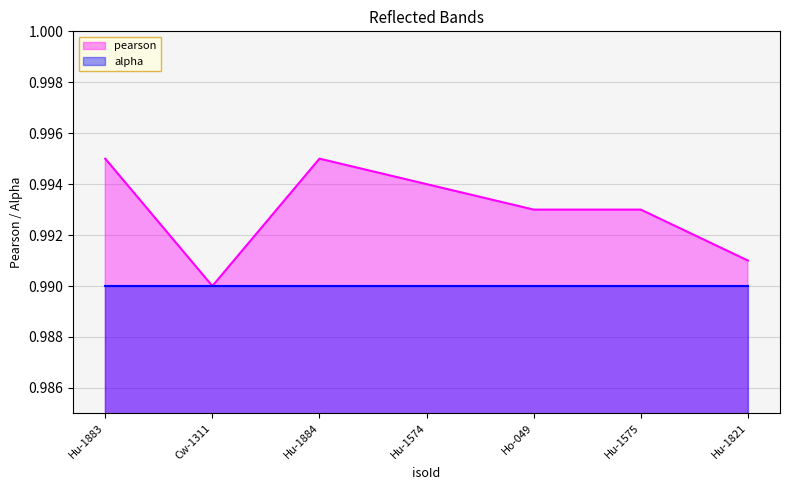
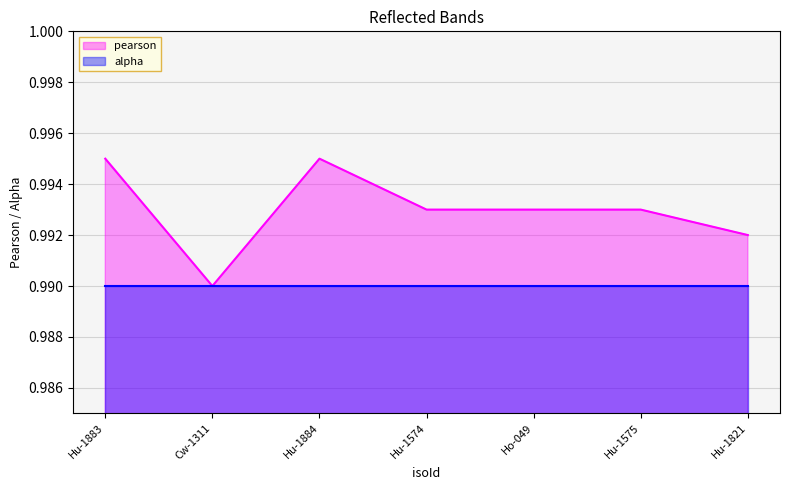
  {
    "pearson": {
      "Hu-1883": 0.995,
      "Hu-1884": 0.995,
-     "Hu-1574": 0.994,
+     "Hu-1574": 0.993,
      "Ho-049": 0.993,
      "Hu-1575": 0.993,
-     "Hu-1821": 0.991
+     "Hu-1821": 0.992
    },
    "alpha": {
      "Hu-1883": 0.990,
      "Hu-1884": 0.990,
      "Hu-1574": 0.990,
      "Ho-049": 0.990,
      "Hu-1575": 0.990,
      "Hu-1821": 0.990
    }
  }
